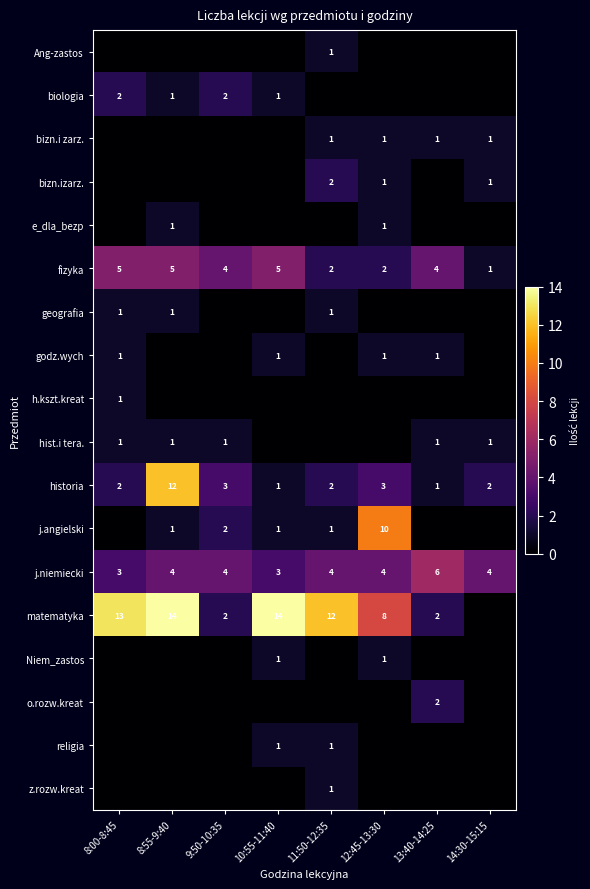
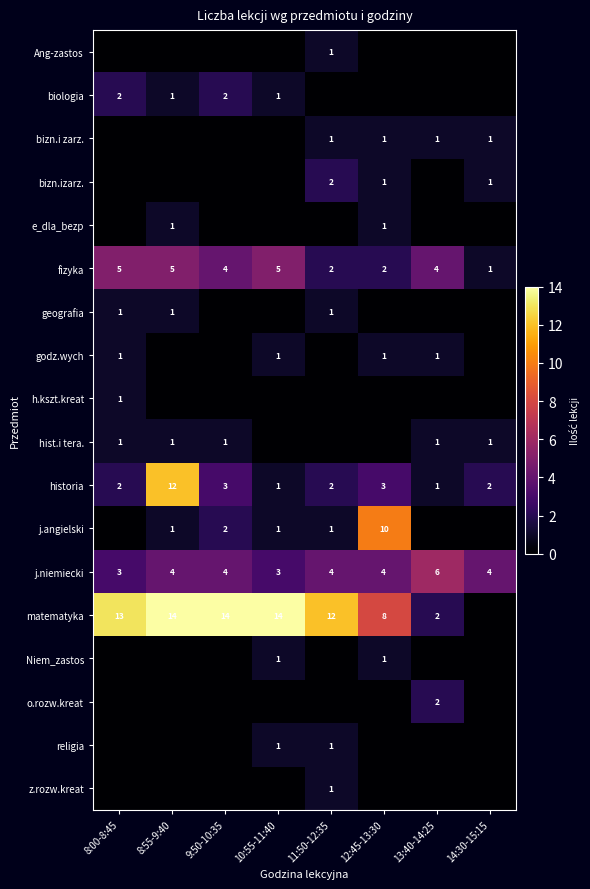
  {
    "Ang-zastos": {
      "11:50-12:35": 1
    },
    "biologia": {
      "8:00-8:45": 2,
      "8:55-9:40": 1,
      "9:50-10:35": 2,
      "10:55-11:40": 1
    },
    "bizn.i zarz.": {
      "11:50-12:35": 1,
      "12:45-13:30": 1,
      "13:40-14:25": 1,
      "14:30-15:15": 1
    },
    "bizn.izarz.": {
      "11:50-12:35": 2,
      "12:45-13:30": 1,
      "14:30-15:15": 1
    },
    "e_dla_bezp": {
      "8:55-9:40": 1,
      "12:45-13:30": 1
    },
    "fizyka": {
      "8:00-8:45": 5,
      "8:55-9:40": 5,
      "9:50-10:35": 4,
      "10:55-11:40": 5,
      "11:50-12:35": 2,
      "12:45-13:30": 2,
      "13:40-14:25": 4,
      "14:30-15:15": 1
    },
    "geografia": {
      "8:00-8:45": 1,
      "8:55-9:40": 1,
      "11:50-12:35": 1
    },
    "godz.wych": {
      "8:00-8:45": 1,
      "10:55-11:40": 1,
      "12:45-13:30": 1,
      "13:40-14:25": 1
    },
    "h.kszt.kreat": {
      "8:00-8:45": 1
    },
    "hist.i tera.": {
      "8:00-8:45": 1,
      "8:55-9:40": 1,
      "9:50-10:35": 1,
      "13:40-14:25": 1,
      "14:30-15:15": 1
    },
    "historia": {
      "8:00-8:45": 2,
      "8:55-9:40": 12,
      "9:50-10:35": 3,
      "10:55-11:40": 1,
      "11:50-12:35": 2,
      "12:45-13:30": 3,
      "13:40-14:25": 1,
      "14:30-15:15": 2
    },
    "j.angielski": {
      "8:55-9:40": 1,
      "9:50-10:35": 2,
      "10:55-11:40": 1,
      "11:50-12:35": 1,
      "12:45-13:30": 10
    },
    "j.niemiecki": {
      "8:00-8:45": 3,
      "8:55-9:40": 4,
      "9:50-10:35": 4,
      "10:55-11:40": 3,
      "11:50-12:35": 4,
      "12:45-13:30": 4,
      "13:40-14:25": 6,
      "14:30-15:15": 4
    },
    "matematyka": {
      "8:00-8:45": 13,
      "8:55-9:40": 14,
-     "9:50-10:35": 2,
+     "9:50-10:35": 14,
      "10:55-11:40": 14,
      "11:50-12:35": 12,
      "12:45-13:30": 8,
      "13:40-14:25": 2
    },
    "Niem_zastos": {
      "10:55-11:40": 1,
      "12:45-13:30": 1
    },
    "o.rozw.kreat": {
      "13:40-14:25": 2
    },
    "religia": {
      "10:55-11:40": 1,
      "11:50-12:35": 1
    },
    "z.rozw.kreat": {
      "11:50-12:35": 1
    }
  }
